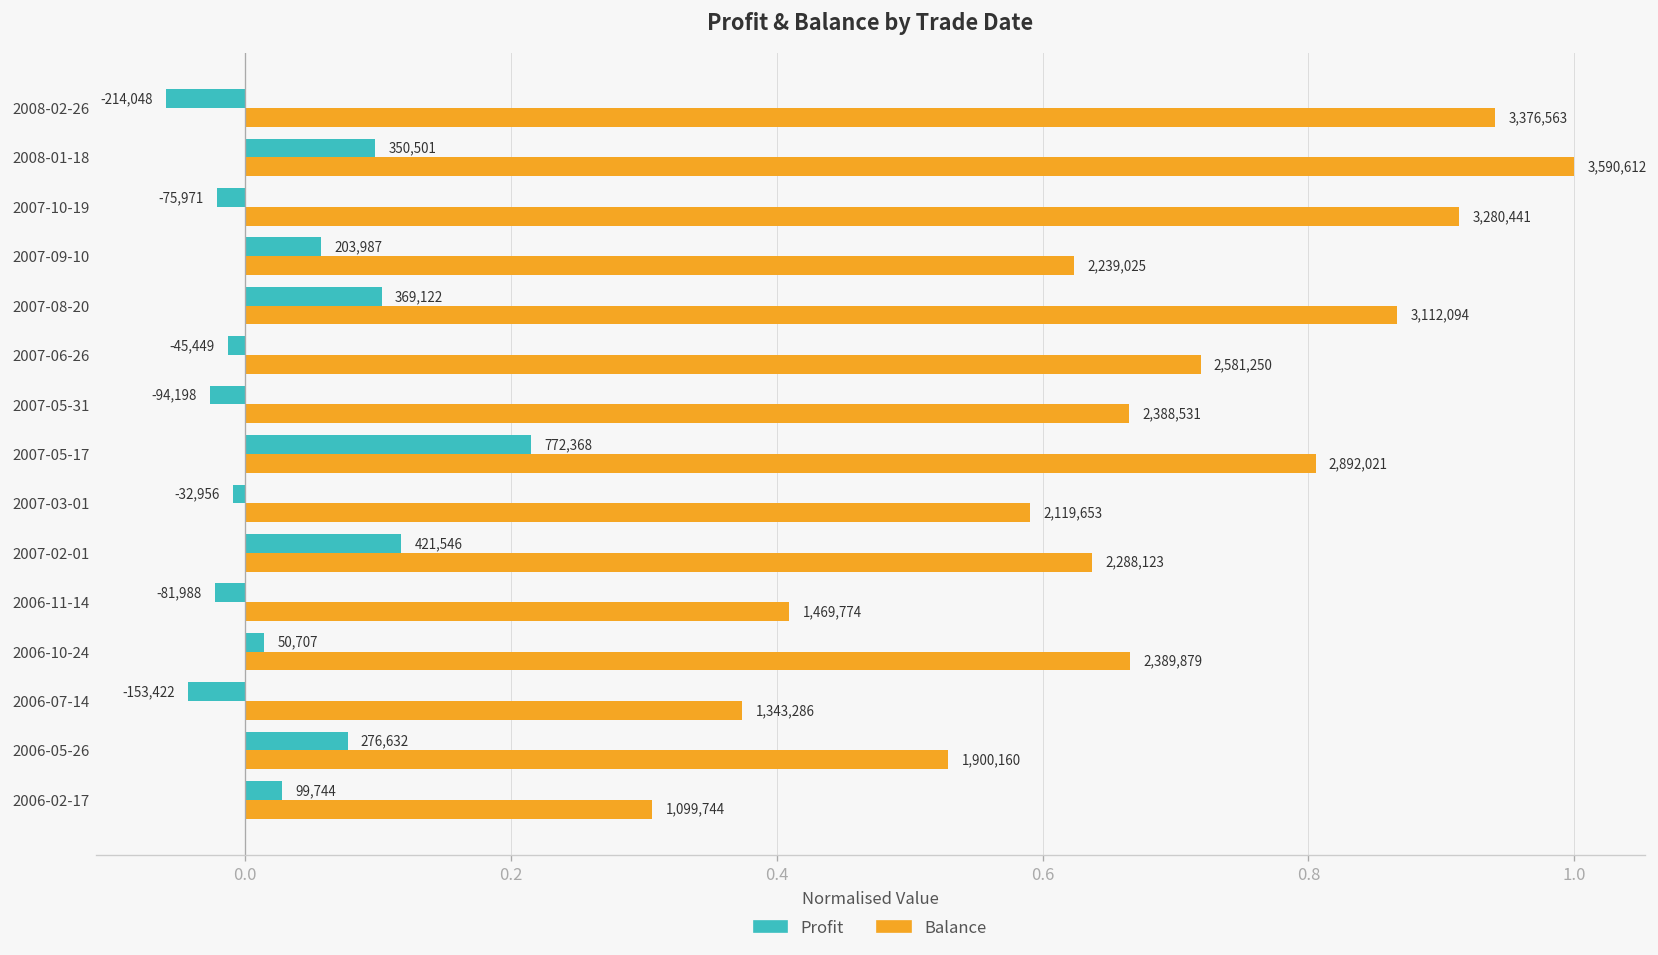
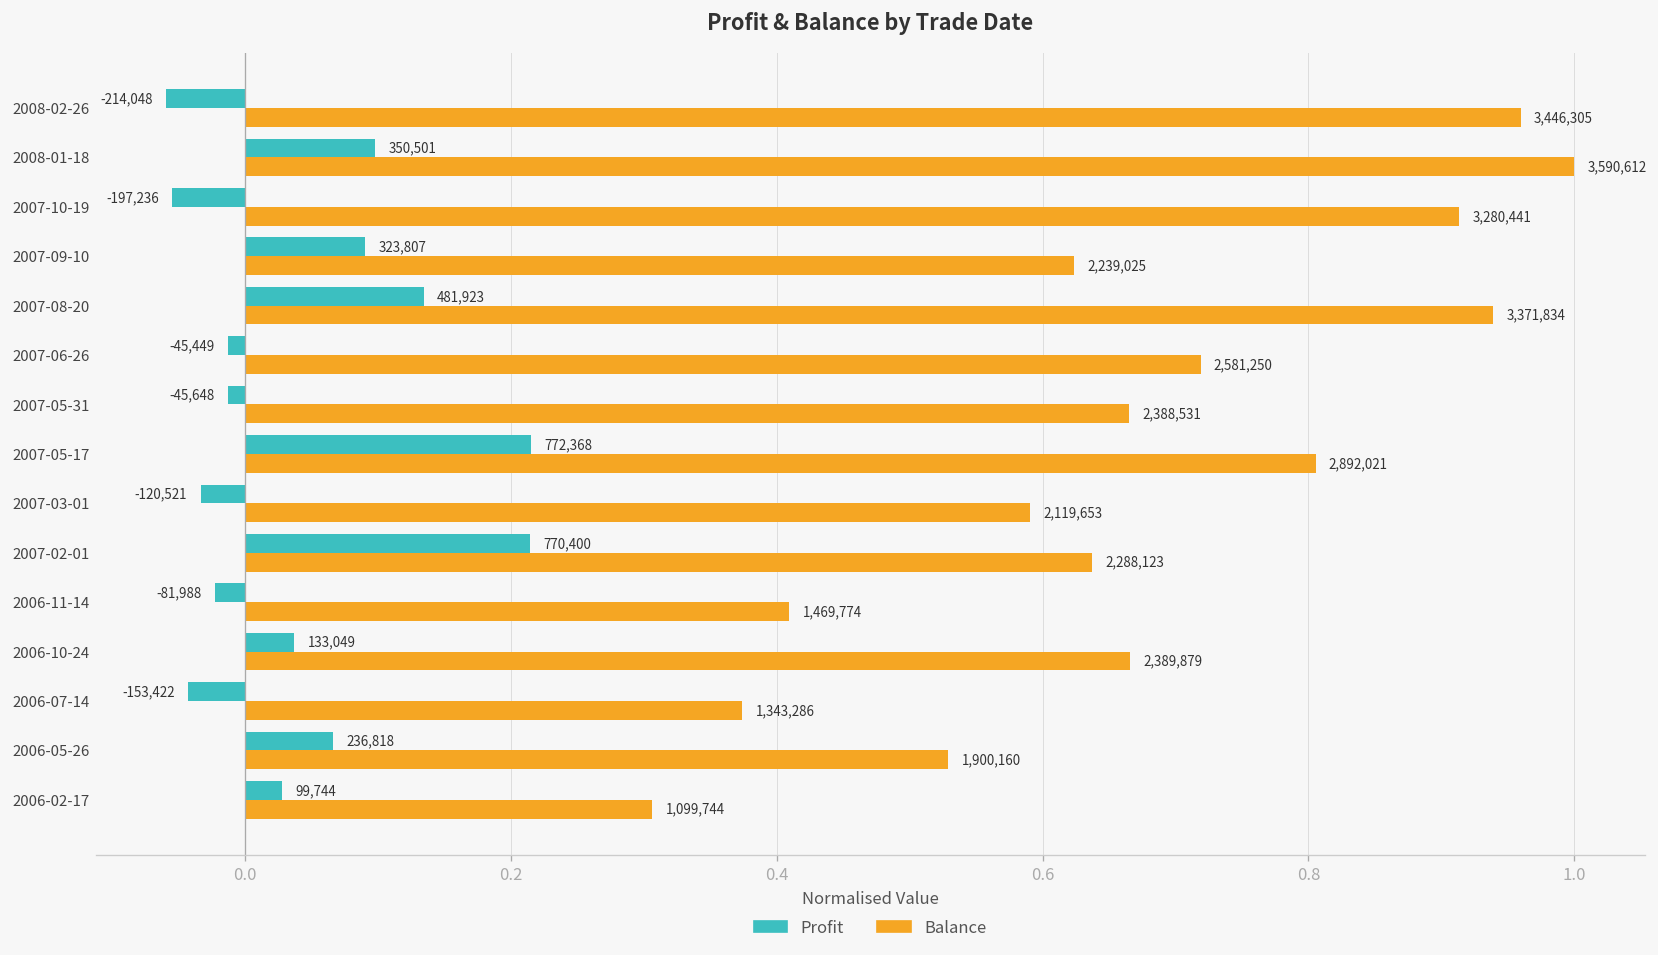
  {
    "Profit": {
-     "2007-10-19": "-75,971",
-     "2007-09-10": "203,987",
-     "2007-08-20": "369,122",
-     "2007-05-31": "-94,198",
-     "2007-03-01": "-32,956",
-     "2007-02-01": "421,546",
-     "2006-10-24": "50,707",
-     "2006-05-26": "276,632"
+     "2007-10-19": "-197,236",
+     "2007-09-10": "323,807",
+     "2007-08-20": "481,923",
+     "2007-05-31": "-45,648",
+     "2007-03-01": "-120,521",
+     "2007-02-01": "770,400",
+     "2006-10-24": "133,049",
+     "2006-05-26": "236,818"
    },
    "Balance": {
-     "2008-02-26": "3,376,563",
-     "2007-08-20": "3,112,094"
+     "2008-02-26": "3,446,305",
+     "2007-08-20": "3,371,834"
    }
  }
